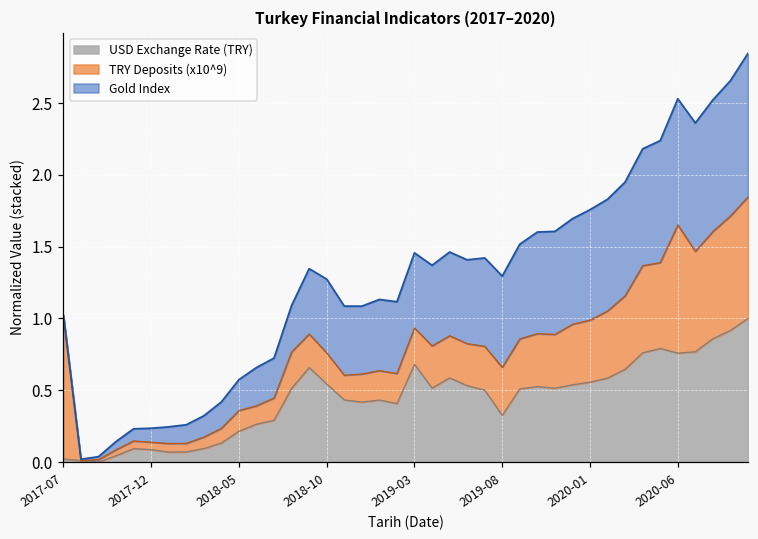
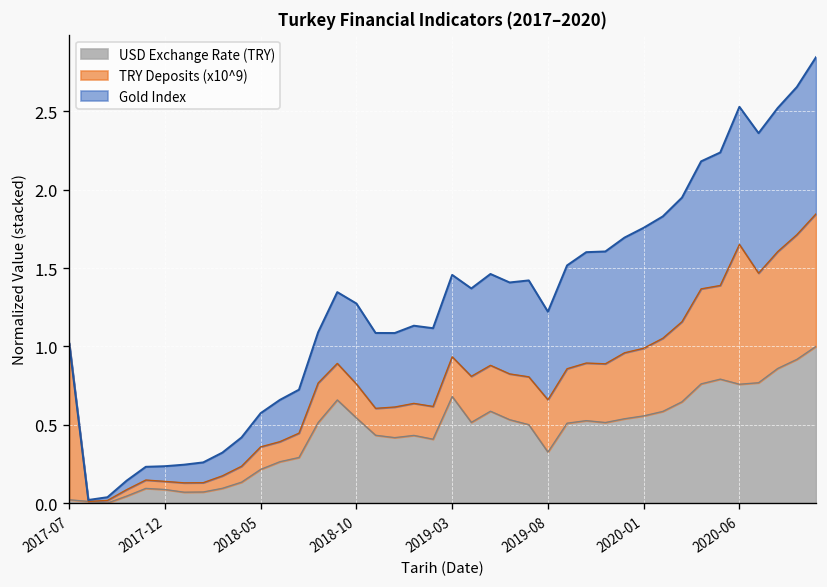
  {
    "USD Exchange Rate (TRY)": {
      "2017-07": 0.02,
      "2017-12": 0.09,
      "2018-05": 0.21,
      "2018-10": 0.54,
      "2019-03": 0.68,
      "2019-08": 0.33,
      "2020-01": 0.56,
      "2020-06": 0.76
    },
    "TRY Deposits (x10^9)": {
      "2017-12": 0.05,
      "2018-05": 0.14,
      "2018-10": 0.22,
      "2019-03": 0.25,
      "2019-08": 0.33,
      "2020-01": 0.43,
      "2020-06": 0.89
    },
    "Gold Index": {
      "2017-12": 0.10,
      "2018-05": 0.22,
      "2018-10": 0.51,
      "2019-03": 0.52,
-     "2019-08": 0.64,
+     "2019-08": 0.56,
      "2020-01": 0.77,
      "2020-06": 0.88
    }
  }
